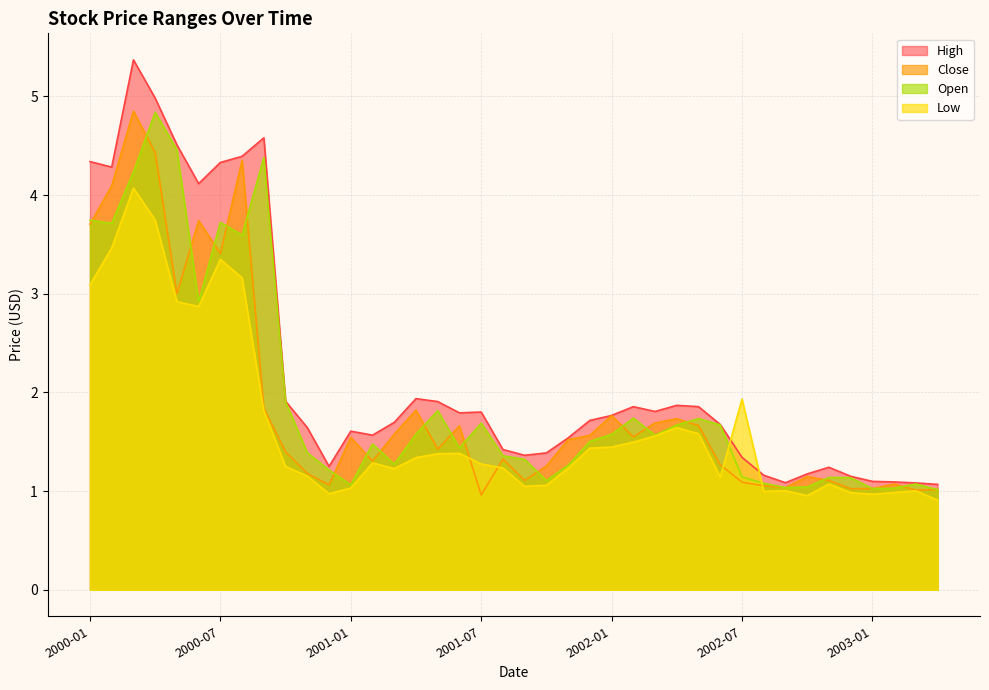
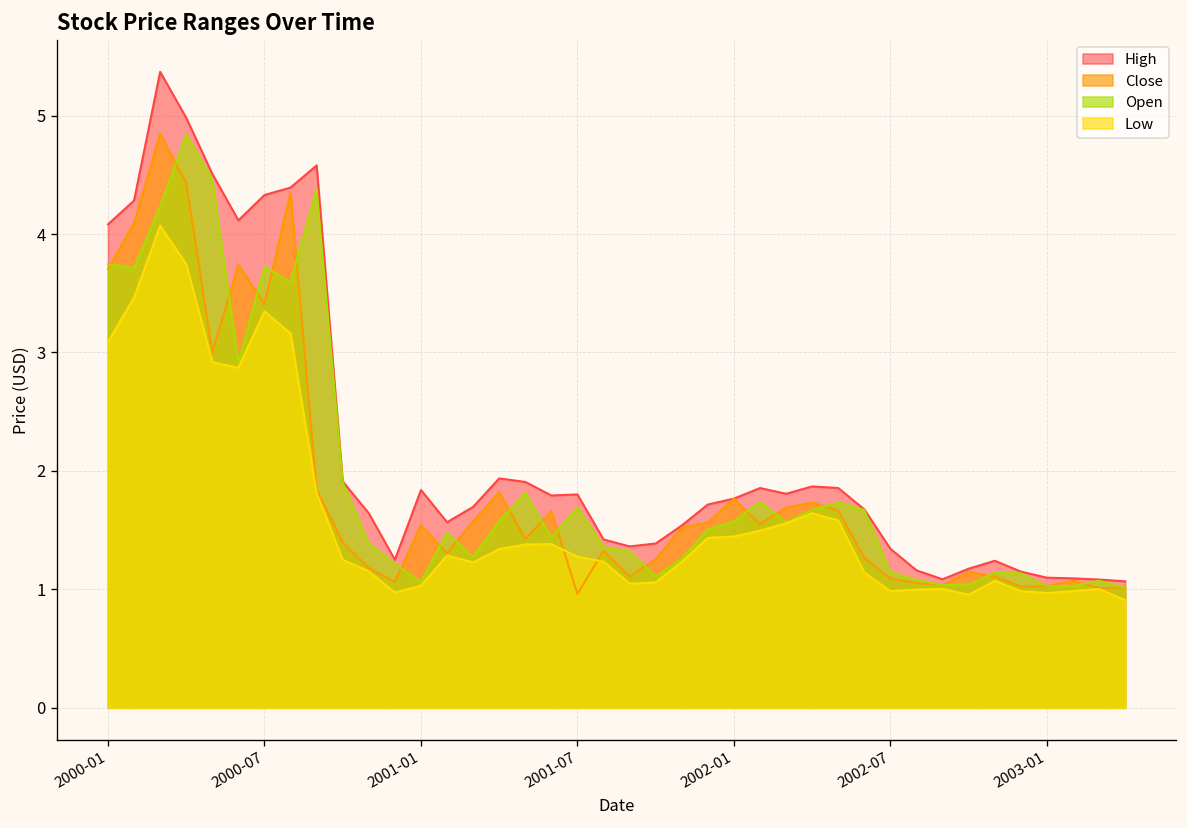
  {
    "High": {
-     "2000-01": 4.3,
+     "2000-01": 4.1,
      "2000-07": 4.3,
-     "2001-01": 1.6,
+     "2001-01": 1.8,
      "2001-07": 1.8,
      "2002-07": 1.3,
      "2003-01": 1.1
    },
    "Close": {
      "2000-01": 3.7,
      "2000-07": 3.4,
      "2001-01": 1.5,
      "2001-07": 1.0,
      "2002-07": 1.1
    },
    "Open": {
      "2000-01": 3.7,
      "2000-07": 3.7,
      "2001-01": 1.1,
      "2001-07": 1.7,
      "2002-01": 1.6,
      "2002-07": 1.1
    },
    "Low": {
      "2000-01": 3.1,
      "2000-07": 3.3,
      "2001-01": 1.0,
      "2001-07": 1.3,
      "2002-01": 1.4,
-     "2002-07": 1.9,
+     "2002-07": 1.0,
      "2003-01": 1.0
    }
  }
